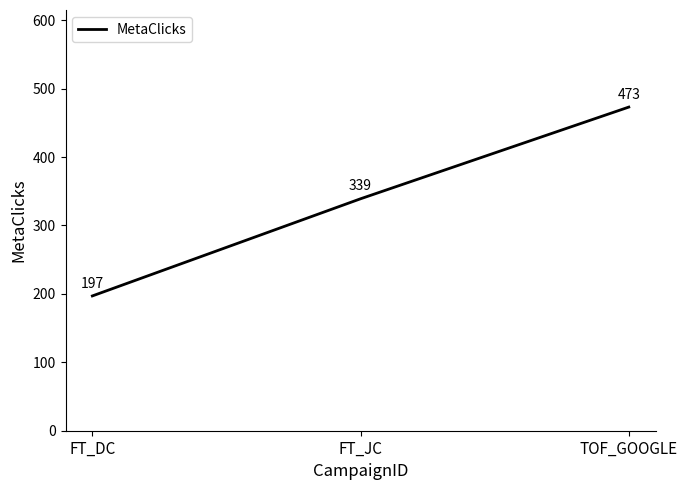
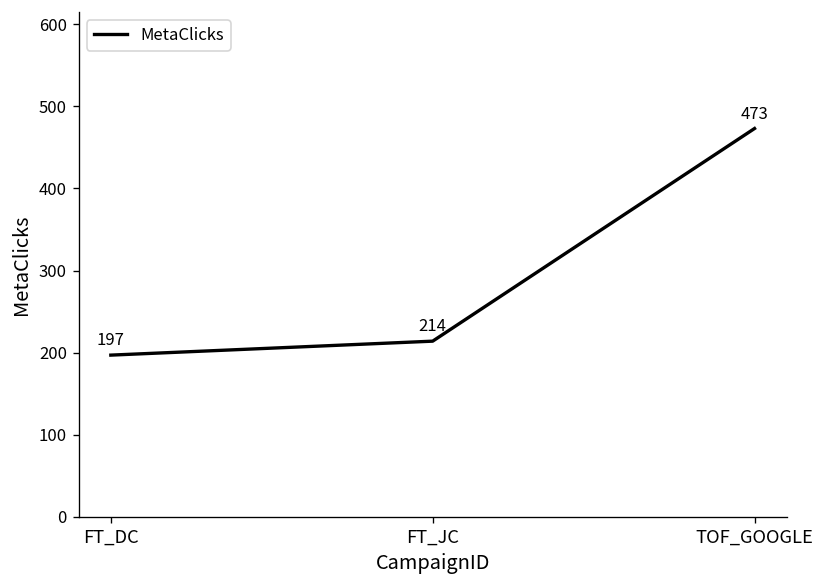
  {
    "FT_DC": 197,
-   "FT_JC": 339,
+   "FT_JC": 214,
    "TOF_GOOGLE": 473
  }
